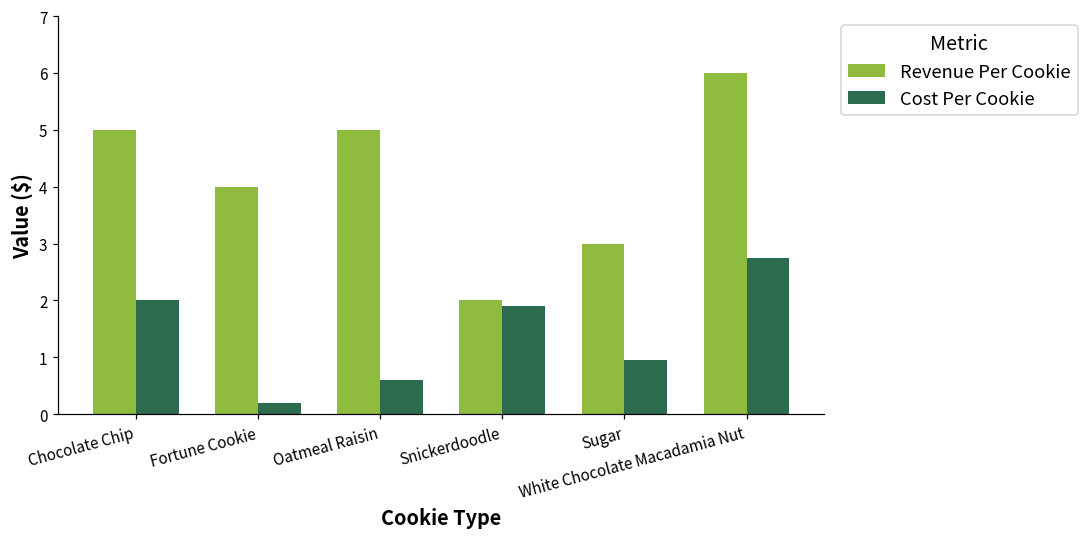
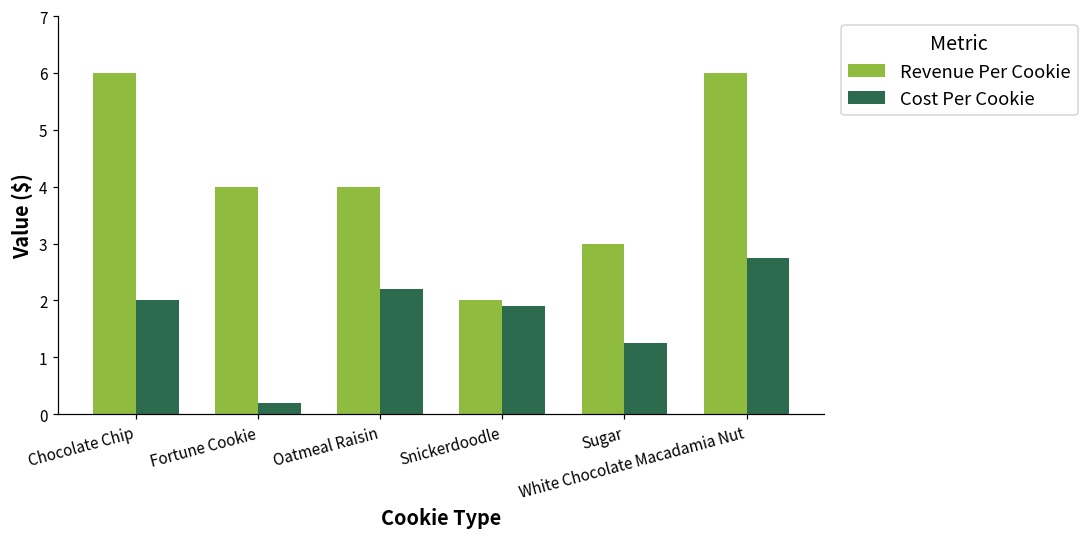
  {
    "Revenue Per Cookie": {
-     "Chocolate Chip": 5,
+     "Chocolate Chip": 6,
      "Fortune Cookie": 4,
-     "Oatmeal Raisin": 5,
+     "Oatmeal Raisin": 4,
      "Snickerdoodle": 2,
      "Sugar": 3,
      "White Chocolate Macadamia Nut": 6
    },
    "Cost Per Cookie": {
      "Chocolate Chip": 2.0,
      "Fortune Cookie": 0.2,
-     "Oatmeal Raisin": 0.6,
+     "Oatmeal Raisin": 2.2,
      "Snickerdoodle": 1.9,
-     "Sugar": 1.0,
+     "Sugar": 1.3,
      "White Chocolate Macadamia Nut": 2.8
    }
  }
